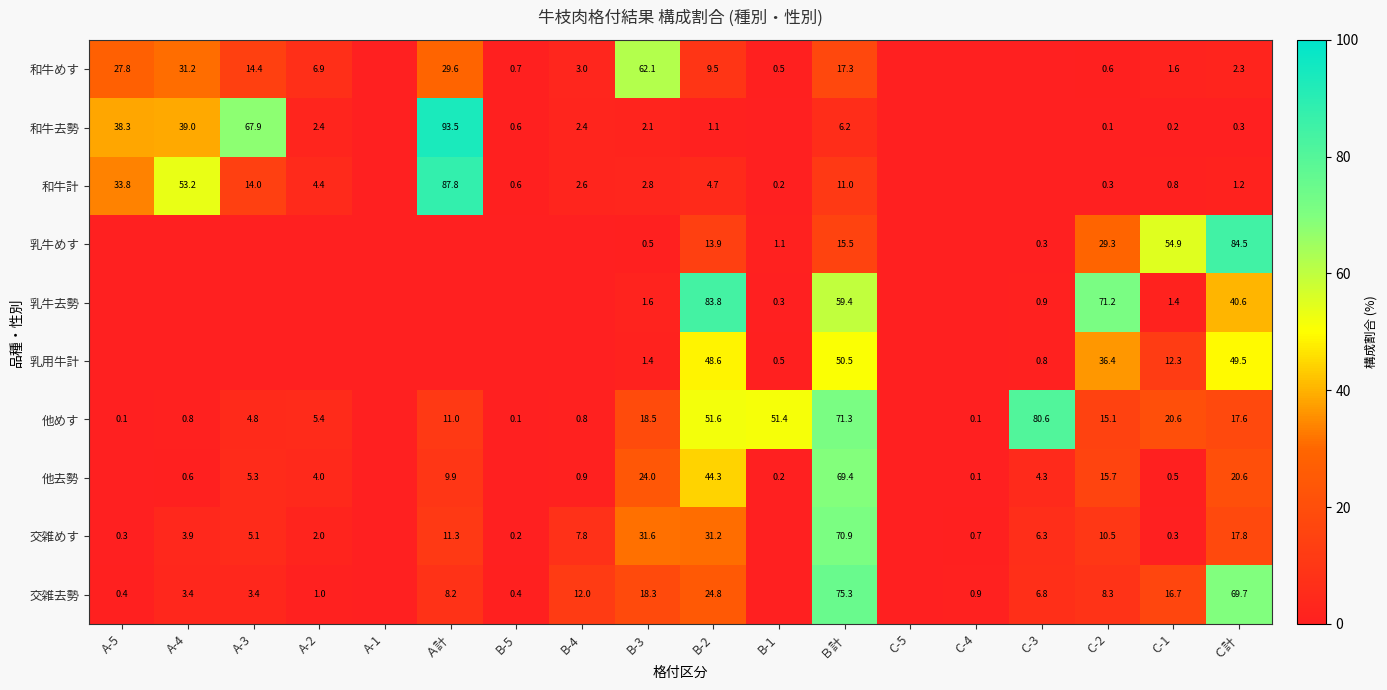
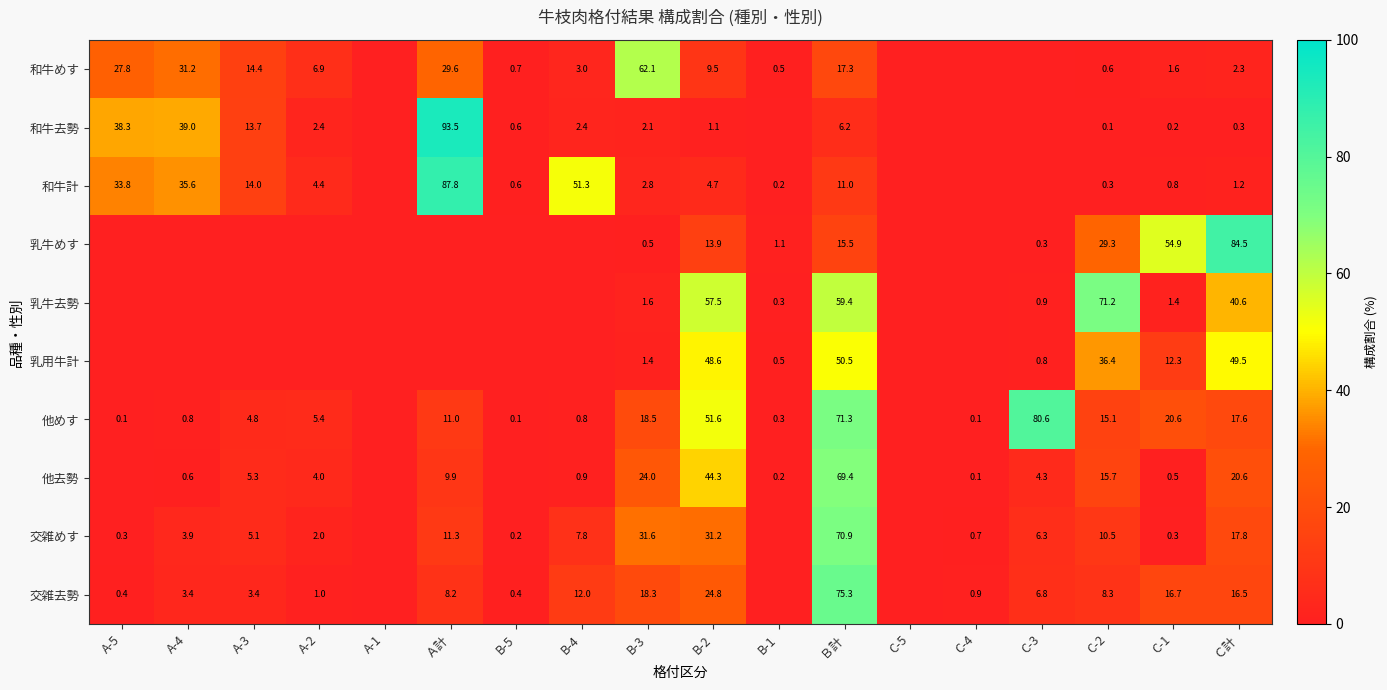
  {
    "和牛めす": {
      "A-5": 27.8,
      "A-4": 31.2,
      "A-3": 14.4,
      "A-2": 6.9,
      "Ａ計": 29.6,
      "B-5": 0.7,
      "B-4": 3.0,
      "B-3": 62.1,
      "B-2": 9.5,
      "B-1": 0.5,
      "Ｂ計": 17.3,
      "C-2": 0.6,
      "C-1": 1.6,
      "Ｃ計": 2.3
    },
    "和牛去勢": {
      "A-5": 38.3,
      "A-4": 39.0,
-     "A-3": 67.9,
+     "A-3": 13.7,
      "A-2": 2.4,
      "Ａ計": 93.5,
      "B-5": 0.6,
      "B-4": 2.4,
      "B-3": 2.1,
      "B-2": 1.1,
      "Ｂ計": 6.2,
      "C-2": 0.1,
      "C-1": 0.2,
      "Ｃ計": 0.3
    },
    "和牛計": {
      "A-5": 33.8,
-     "A-4": 53.2,
+     "A-4": 35.6,
      "A-3": 14.0,
      "A-2": 4.4,
      "Ａ計": 87.8,
      "B-5": 0.6,
-     "B-4": 2.6,
+     "B-4": 51.3,
      "B-3": 2.8,
      "B-2": 4.7,
      "B-1": 0.2,
      "Ｂ計": 11.0,
      "C-2": 0.3,
      "C-1": 0.8,
      "Ｃ計": 1.2
    },
    "乳牛めす": {
      "B-3": 0.5,
      "B-2": 13.9,
      "B-1": 1.1,
      "Ｂ計": 15.5,
      "C-3": 0.3,
      "C-2": 29.3,
      "C-1": 54.9,
      "Ｃ計": 84.5
    },
    "乳牛去勢": {
      "B-3": 1.6,
-     "B-2": 83.8,
+     "B-2": 57.5,
      "B-1": 0.3,
      "Ｂ計": 59.4,
      "C-3": 0.9,
      "C-2": 71.2,
      "C-1": 1.4,
      "Ｃ計": 40.6
    },
    "乳用牛計": {
      "B-3": 1.4,
      "B-2": 48.6,
      "B-1": 0.5,
      "Ｂ計": 50.5,
      "C-3": 0.8,
      "C-2": 36.4,
      "C-1": 12.3,
      "Ｃ計": 49.5
    },
    "他めす": {
      "A-5": 0.1,
      "A-4": 0.8,
      "A-3": 4.8,
      "A-2": 5.4,
      "Ａ計": 11.0,
      "B-5": 0.1,
      "B-4": 0.8,
      "B-3": 18.5,
      "B-2": 51.6,
-     "B-1": 51.4,
+     "B-1": 0.3,
      "Ｂ計": 71.3,
      "C-4": 0.1,
      "C-3": 80.6,
      "C-2": 15.1,
      "C-1": 20.6,
      "Ｃ計": 17.6
    },
    "他去勢": {
      "A-4": 0.6,
      "A-3": 5.3,
      "A-2": 4.0,
      "Ａ計": 9.9,
      "B-4": 0.9,
      "B-3": 24.0,
      "B-2": 44.3,
      "B-1": 0.2,
      "Ｂ計": 69.4,
      "C-4": 0.1,
      "C-3": 4.3,
      "C-2": 15.7,
      "C-1": 0.5,
      "Ｃ計": 20.6
    },
    "交雑めす": {
      "A-5": 0.3,
      "A-4": 3.9,
      "A-3": 5.1,
      "A-2": 2.0,
      "Ａ計": 11.3,
      "B-5": 0.2,
      "B-4": 7.8,
      "B-3": 31.6,
      "B-2": 31.2,
      "Ｂ計": 70.9,
      "C-4": 0.7,
      "C-3": 6.3,
      "C-2": 10.5,
      "C-1": 0.3,
      "Ｃ計": 17.8
    },
    "交雑去勢": {
      "A-5": 0.4,
      "A-4": 3.4,
      "A-3": 3.4,
      "A-2": 1.0,
      "Ａ計": 8.2,
      "B-5": 0.4,
      "B-4": 12.0,
      "B-3": 18.3,
      "B-2": 24.8,
      "Ｂ計": 75.3,
      "C-4": 0.9,
      "C-3": 6.8,
      "C-2": 8.3,
      "C-1": 16.7,
-     "Ｃ計": 69.7
+     "Ｃ計": 16.5
    }
  }
